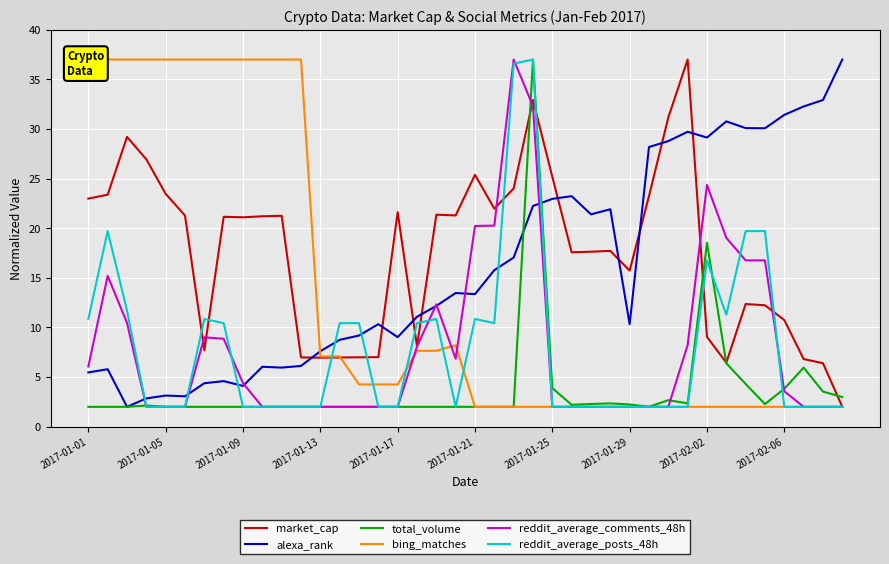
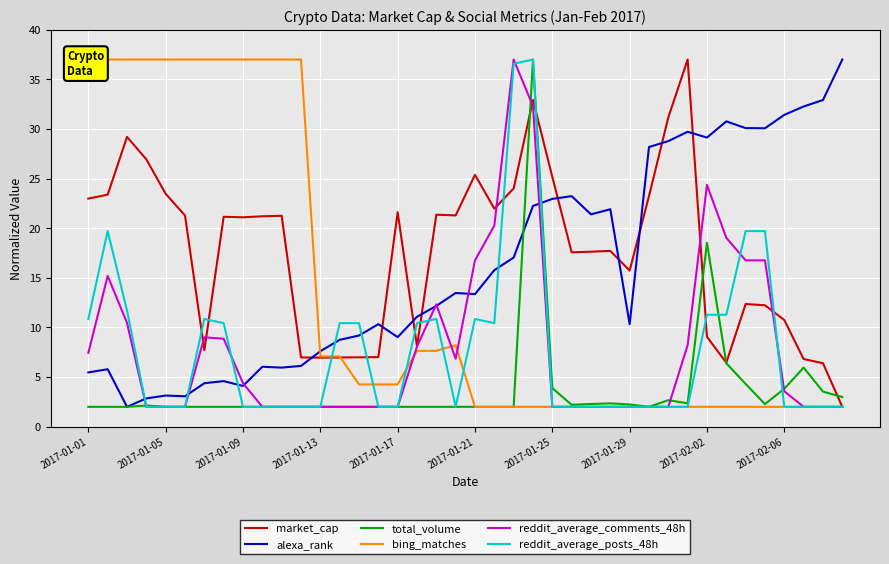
  {
    "market_cap": {
      "2017-01-01": 23,
      "2017-01-05": 23,
      "2017-01-09": 21,
      "2017-01-17": 22,
      "2017-01-21": 25,
      "2017-01-25": 25,
      "2017-01-29": 16,
      "2017-02-02": 9,
      "2017-02-06": 11
    },
    "alexa_rank": {
      "2017-01-01": 5,
      "2017-01-05": 3,
      "2017-01-09": 4,
      "2017-01-13": 8,
      "2017-01-17": 9,
      "2017-01-21": 13,
      "2017-01-25": 23,
      "2017-01-29": 10,
      "2017-02-02": 29,
      "2017-02-06": 31
    },
    "total_volume": {
      "2017-01-01": 2,
      "2017-01-25": 4,
      "2017-02-02": 19,
      "2017-02-06": 4
    },
    "bing_matches": {
      "2017-01-05": 37,
      "2017-01-09": 37,
      "2017-01-17": 4,
      "2017-02-02": 2
    },
    "reddit_average_comments_48h": {
-     "2017-01-01": 6,
+     "2017-01-01": 7,
      "2017-01-09": 4,
-     "2017-01-21": 20,
+     "2017-01-21": 17,
      "2017-02-02": 24,
      "2017-02-06": 4
    },
    "reddit_average_posts_48h": {
      "2017-01-01": 11,
      "2017-01-21": 11,
-     "2017-02-02": 17
+     "2017-02-02": 11
    }
  }
